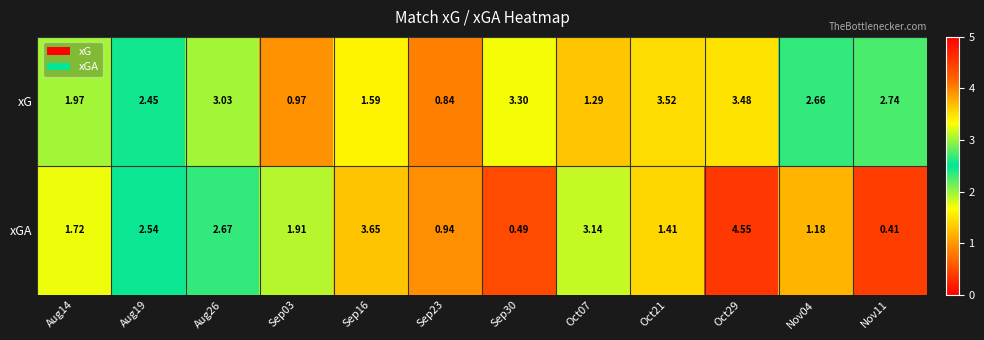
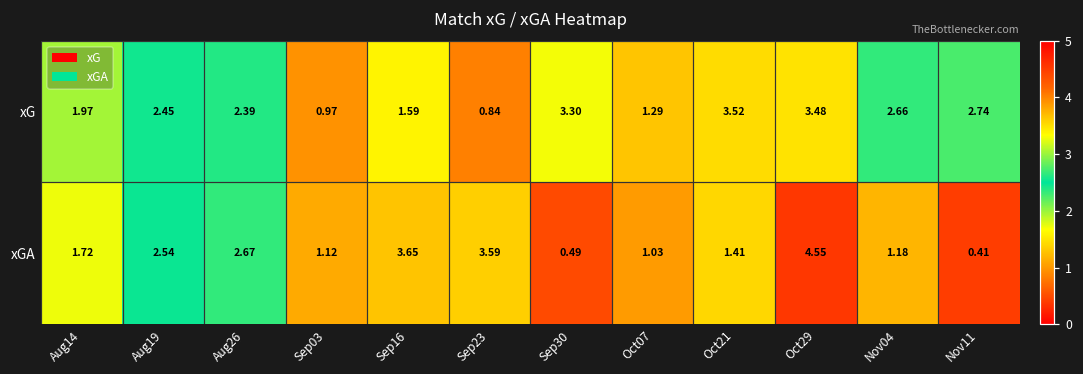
  {
    "xG": {
      "Aug14": 1.97,
      "Aug19": 2.45,
-     "Aug26": 3.03,
+     "Aug26": 2.39,
      "Sep03": 0.97,
      "Sep16": 1.59,
      "Sep23": 0.84,
      "Sep30": 3.30,
      "Oct07": 1.29,
      "Oct21": 3.52,
      "Oct29": 3.48,
      "Nov04": 2.66,
      "Nov11": 2.74
    },
    "xGA": {
      "Aug14": 1.72,
      "Aug19": 2.54,
      "Aug26": 2.67,
-     "Sep03": 1.91,
+     "Sep03": 1.12,
      "Sep16": 3.65,
-     "Sep23": 0.94,
+     "Sep23": 3.59,
      "Sep30": 0.49,
-     "Oct07": 3.14,
+     "Oct07": 1.03,
      "Oct21": 1.41,
      "Oct29": 4.55,
      "Nov04": 1.18,
      "Nov11": 0.41
    }
  }
